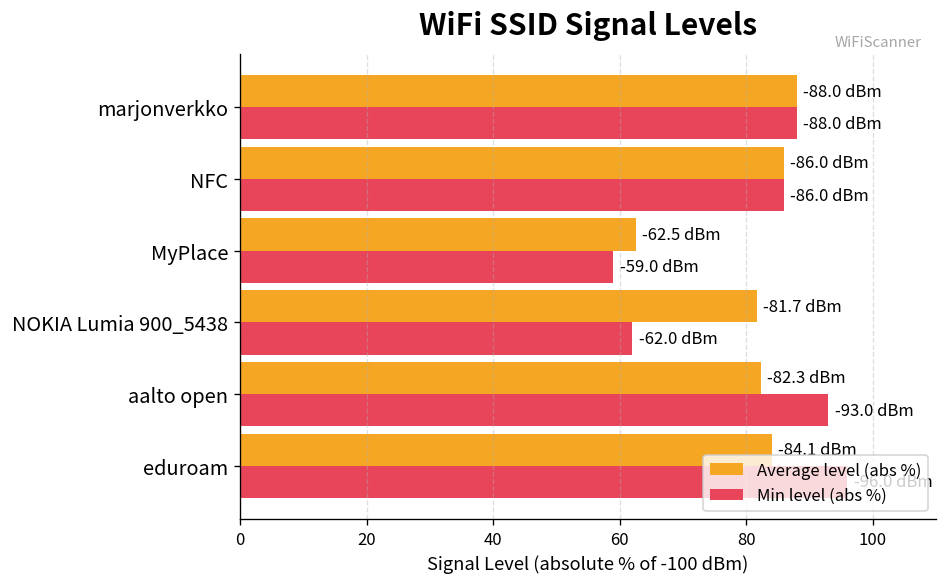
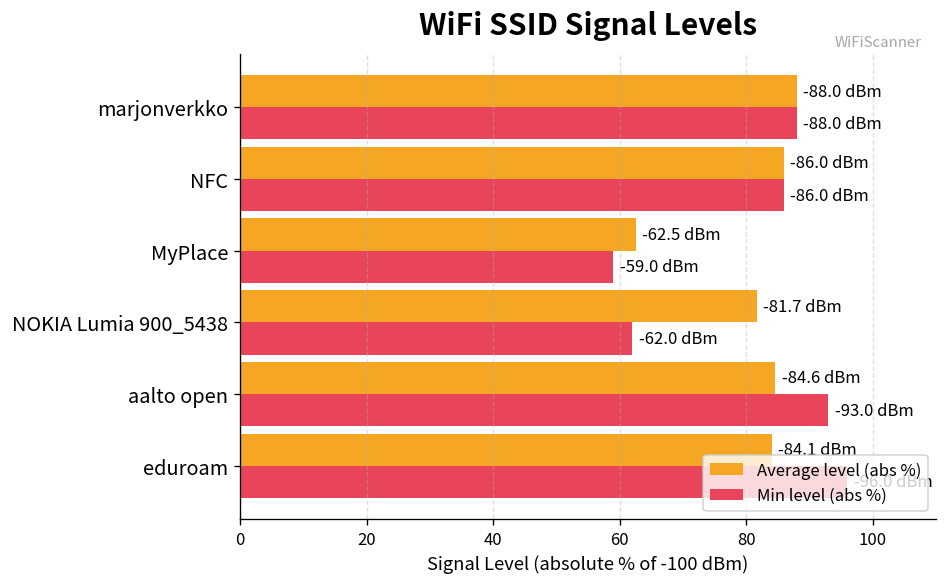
  {
    "Average level (abs %)": {
-     "aalto open": -82.3
+     "aalto open": -84.6
    }
  }
